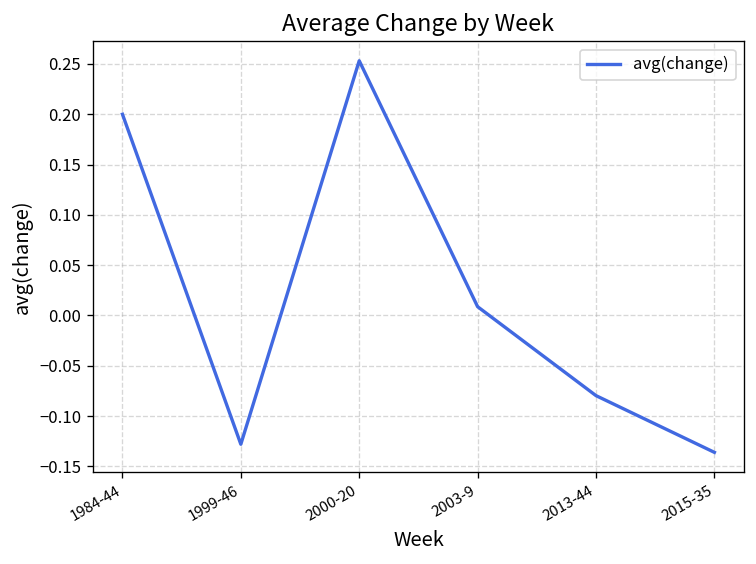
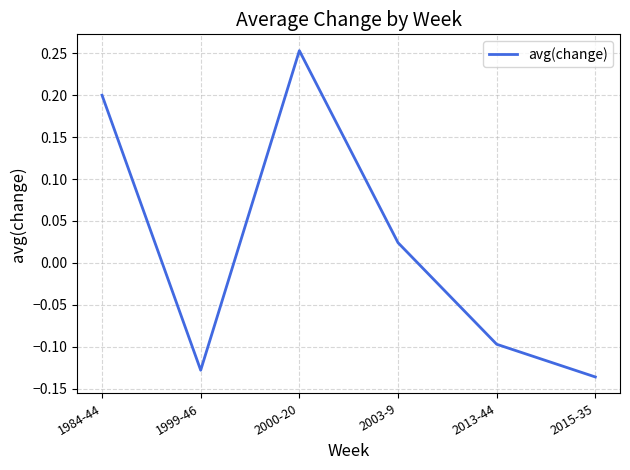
  {
    "1984-44": 0.20,
    "1999-46": -0.13,
    "2000-20": 0.25,
-   "2003-9": 0.01,
-   "2013-44": -0.08,
+   "2003-9": 0.02,
+   "2013-44": -0.10,
    "2015-35": -0.14
  }
